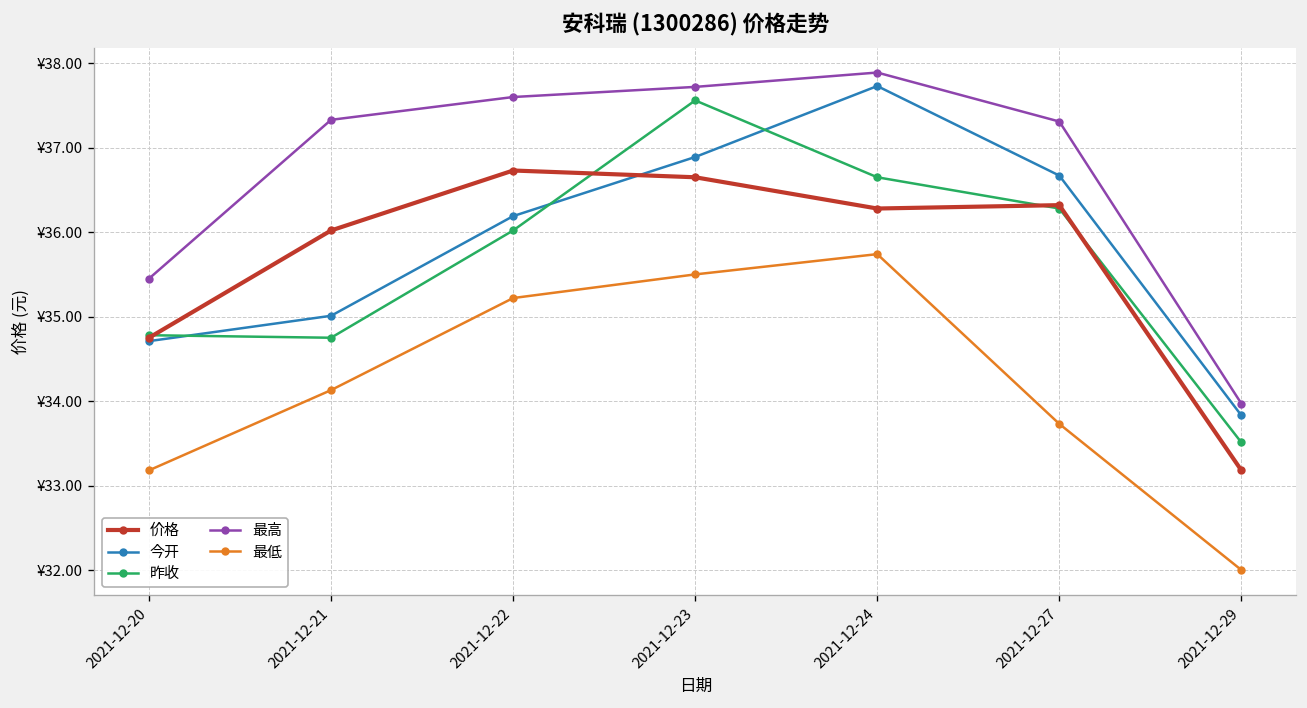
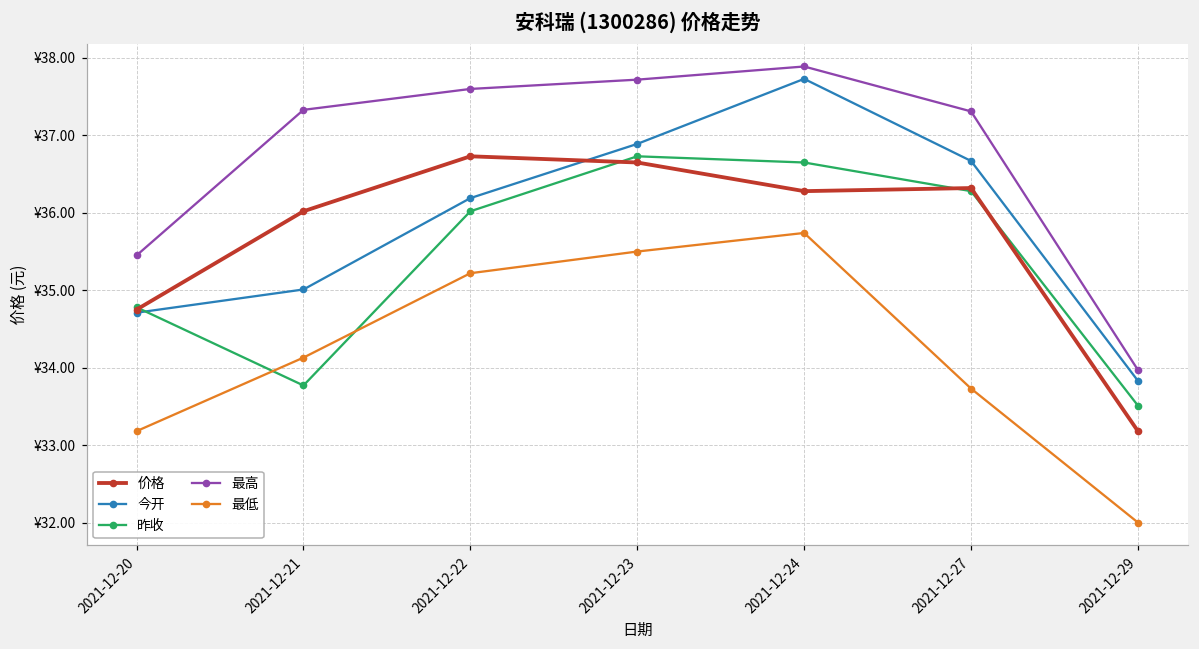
  {
    "价格": {
      "2021-12-21": "¥36.0",
      "2021-12-22": "¥36.7",
      "2021-12-23": "¥36.7",
      "2021-12-24": "¥36.3",
      "2021-12-27": "¥36.3",
      "2021-12-29": "¥33.2"
    },
    "今开": {
      "2021-12-20": "¥34.7",
      "2021-12-21": "¥35.0",
      "2021-12-22": "¥36.2",
      "2021-12-23": "¥36.9",
      "2021-12-24": "¥37.7",
      "2021-12-27": "¥36.7",
      "2021-12-29": "¥33.8"
    },
    "昨收": {
-     "2021-12-21": "¥34.8",
+     "2021-12-21": "¥33.8",
      "2021-12-22": "¥36.0",
-     "2021-12-23": "¥37.6",
+     "2021-12-23": "¥36.7",
      "2021-12-24": "¥36.7",
      "2021-12-27": "¥36.3",
      "2021-12-29": "¥33.5"
    },
    "最高": {
      "2021-12-20": "¥35.5",
      "2021-12-21": "¥37.3",
      "2021-12-22": "¥37.6",
      "2021-12-23": "¥37.7",
      "2021-12-24": "¥37.9",
      "2021-12-27": "¥37.3",
      "2021-12-29": "¥34.0"
    },
    "最低": {
      "2021-12-20": "¥33.2",
      "2021-12-21": "¥34.1",
      "2021-12-22": "¥35.2",
      "2021-12-23": "¥35.5",
      "2021-12-24": "¥35.7",
      "2021-12-27": "¥33.7",
      "2021-12-29": "¥32.0"
    }
  }
